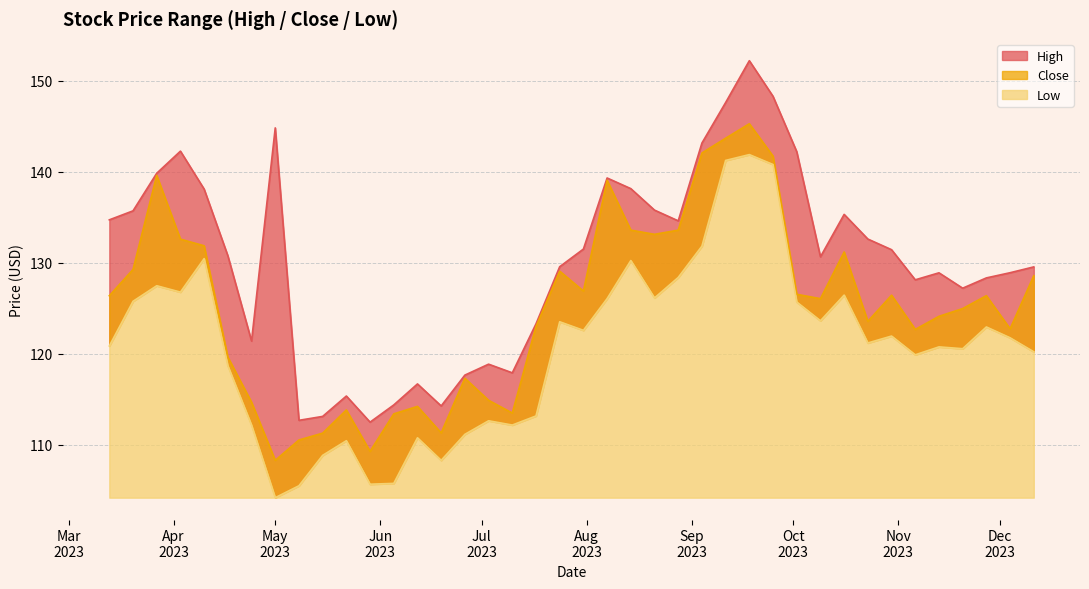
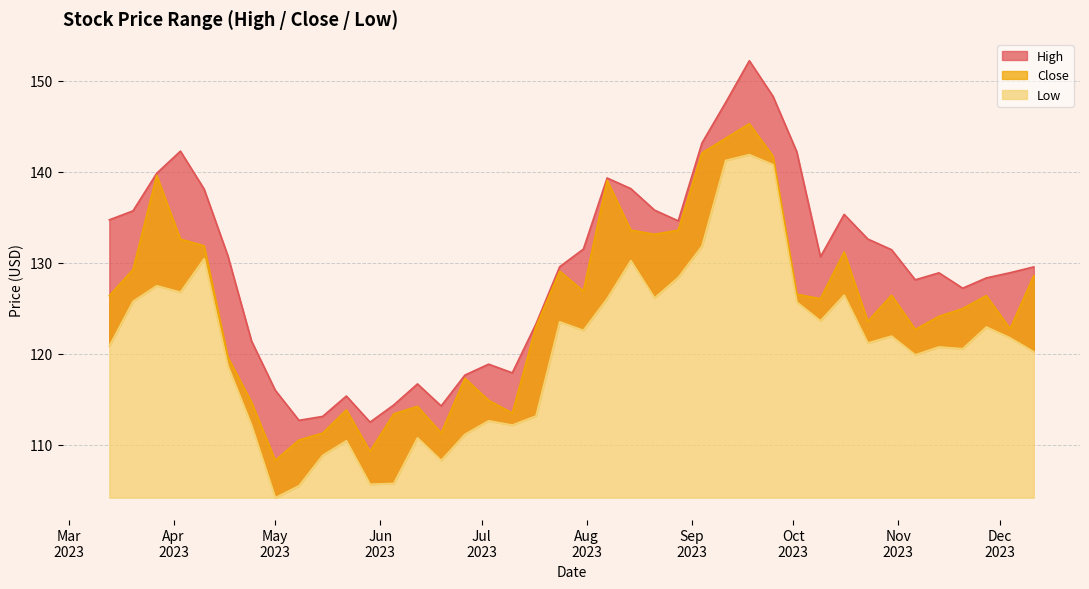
  {
    "High": {
-     "May 2023": 145
+     "May 2023": 116
    },
    "Close": {
      "May 2023": 108
    },
    "Low": {
      "May 2023": 104
    }
  }
